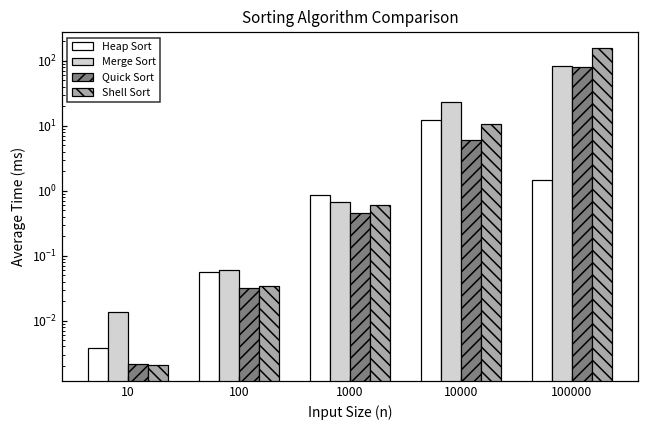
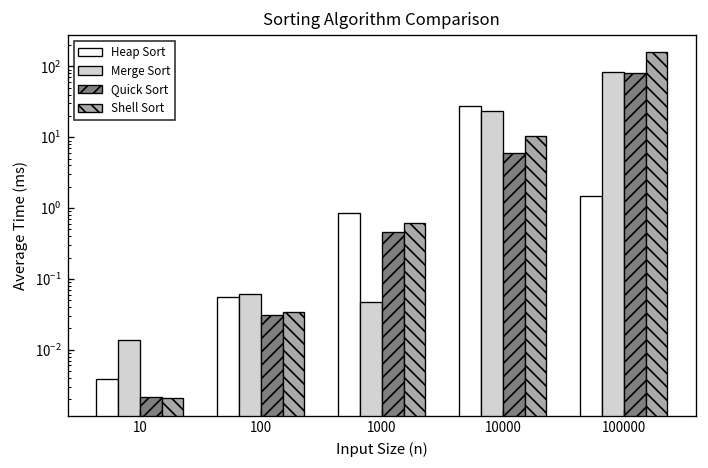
  {
    "Heap Sort": {
      "10": 0.004,
      "100": 0.06,
      "1000": 0.8,
-     "10000": 12,
+     "10000": 30,
      "100000": 1.5
    },
    "Merge Sort": {
      "10": 0.014,
      "100": 0.06,
-     "1000": 0.7,
+     "1000": 0.05,
      "10000": 24,
      "100000": 80
    },
    "Quick Sort": {
      "10": 0.0021,
      "100": 0.03,
      "1000": 0.5,
      "10000": 6,
      "100000": 80
    },
    "Shell Sort": {
      "10": 0.0021,
      "100": 0.03,
      "1000": 0.6,
      "10000": 11,
      "100000": 160
    }
  }
